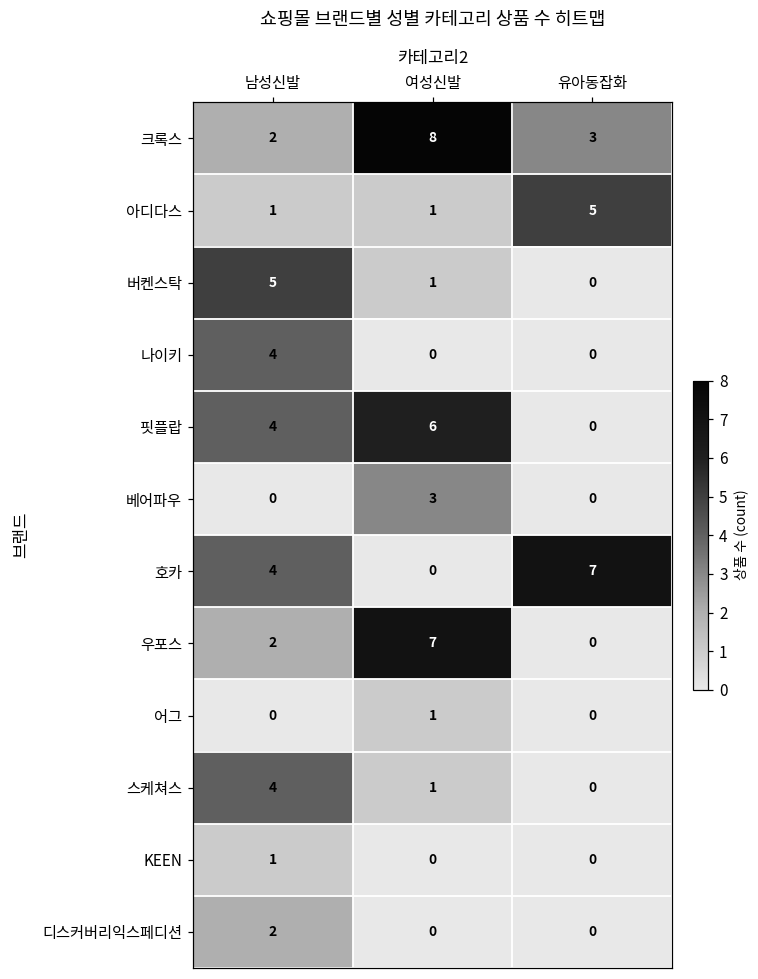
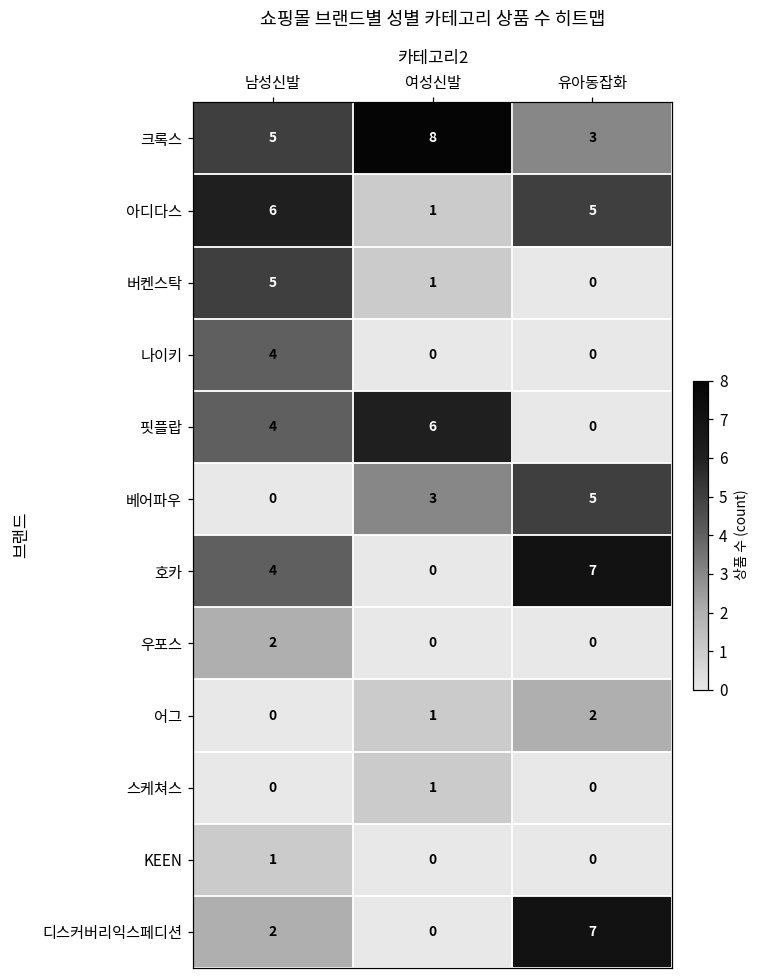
  {
    "크록스": {
-     "남성신발": 2,
+     "남성신발": 5,
      "여성신발": 8,
      "유아동잡화": 3
    },
    "아디다스": {
-     "남성신발": 1,
+     "남성신발": 6,
      "여성신발": 1,
      "유아동잡화": 5
    },
    "버켄스탁": {
      "남성신발": 5,
      "여성신발": 1,
      "유아동잡화": 0
    },
    "나이키": {
      "남성신발": 4,
      "여성신발": 0,
      "유아동잡화": 0
    },
    "핏플랍": {
      "남성신발": 4,
      "여성신발": 6,
      "유아동잡화": 0
    },
    "베어파우": {
      "남성신발": 0,
      "여성신발": 3,
-     "유아동잡화": 0
+     "유아동잡화": 5
    },
    "호카": {
      "남성신발": 4,
      "여성신발": 0,
      "유아동잡화": 7
    },
    "우포스": {
      "남성신발": 2,
-     "여성신발": 7,
+     "여성신발": 0,
      "유아동잡화": 0
    },
    "어그": {
      "남성신발": 0,
      "여성신발": 1,
-     "유아동잡화": 0
+     "유아동잡화": 2
    },
    "스케쳐스": {
-     "남성신발": 4,
+     "남성신발": 0,
      "여성신발": 1,
      "유아동잡화": 0
    },
    "KEEN": {
      "남성신발": 1,
      "여성신발": 0,
      "유아동잡화": 0
    },
    "디스커버리익스페디션": {
      "남성신발": 2,
      "여성신발": 0,
-     "유아동잡화": 0
+     "유아동잡화": 7
    }
  }
